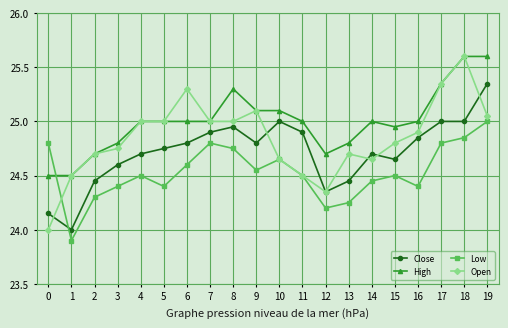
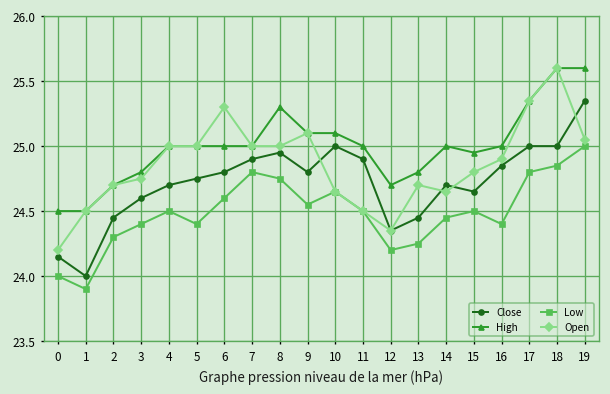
  {
    "Low": {
-     "0": 24.8,
+     "0": 24.0,
      "1": 23.9,
      "2": 24.3,
      "3": 24.4,
      "4": 24.5,
      "5": 24.4,
      "6": 24.6,
      "7": 24.8,
      "8": 24.75,
      "9": 24.55,
      "12": 24.2,
      "13": 24.25,
      "14": 24.45,
      "15": 24.5,
      "16": 24.4,
      "17": 24.8,
      "18": 24.85,
      "19": 25.0
    },
    "Open": {
-     "0": 24.0,
+     "0": 24.2,
      "3": 24.75,
      "6": 25.3,
      "8": 25.0,
      "13": 24.7,
      "14": 24.65,
      "15": 24.8,
      "16": 24.9,
      "19": 25.05
    }
  }
